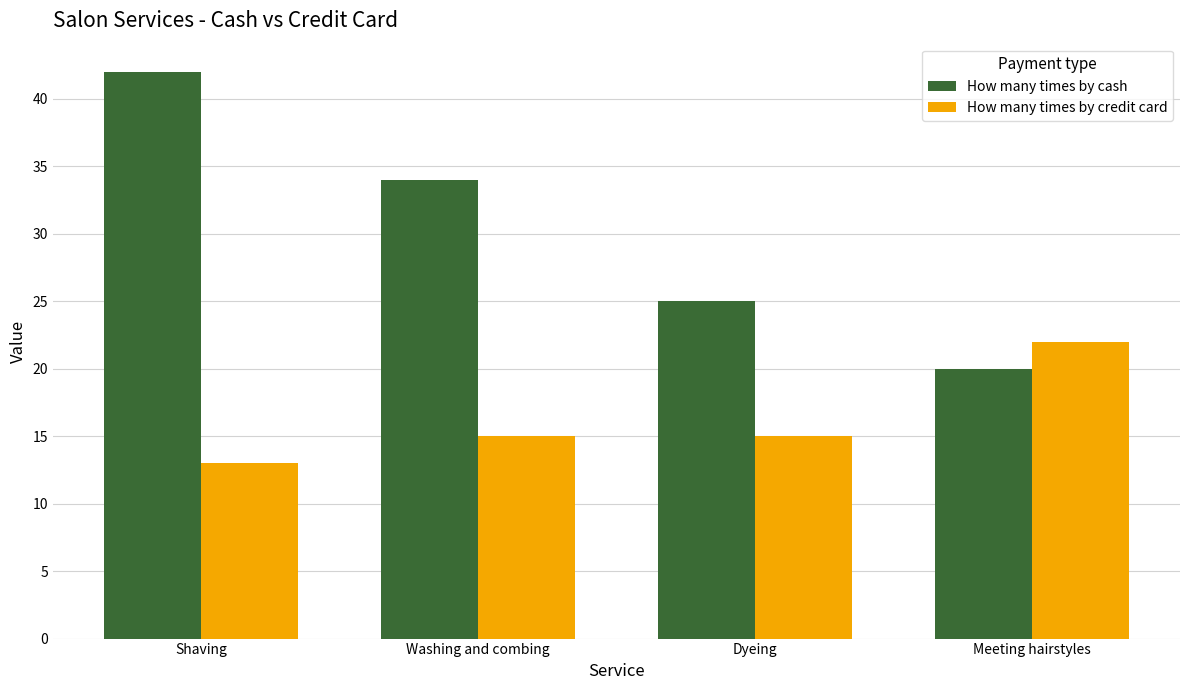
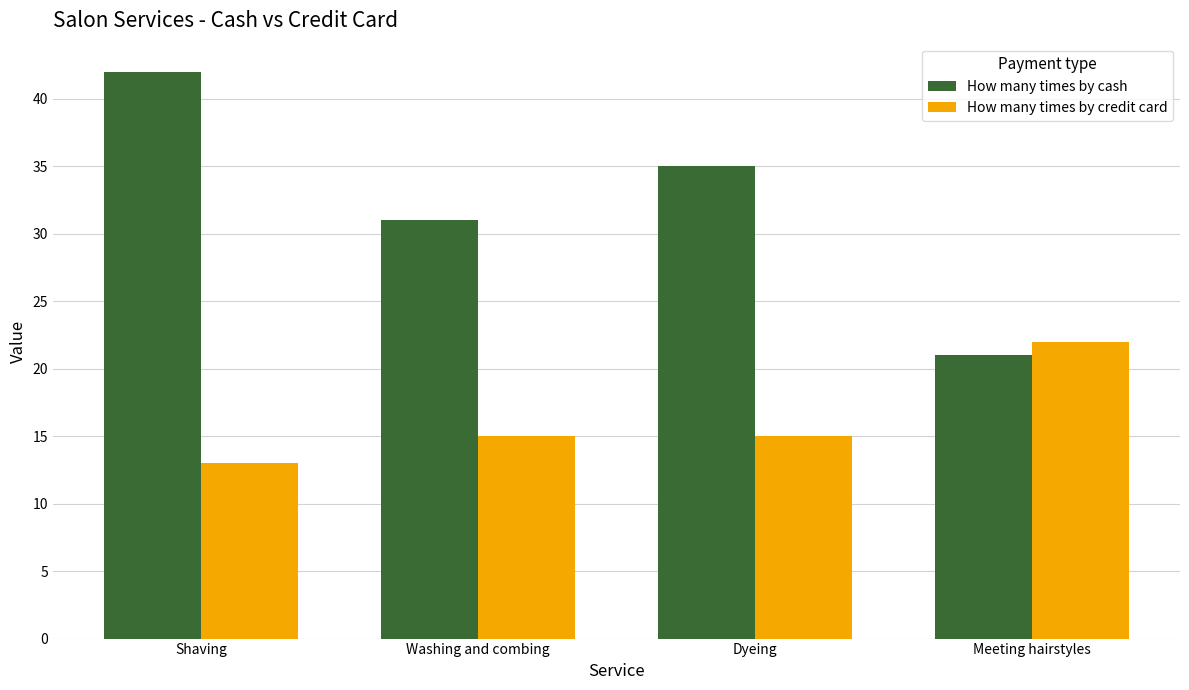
  {
    "How many times by cash": {
      "Shaving": 42,
-     "Washing and combing": 34,
-     "Dyeing": 25,
-     "Meeting hairstyles": 20
+     "Washing and combing": 31,
+     "Dyeing": 35,
+     "Meeting hairstyles": 21
    },
    "How many times by credit card": {
      "Shaving": 13,
      "Washing and combing": 15,
      "Dyeing": 15,
      "Meeting hairstyles": 22
    }
  }
